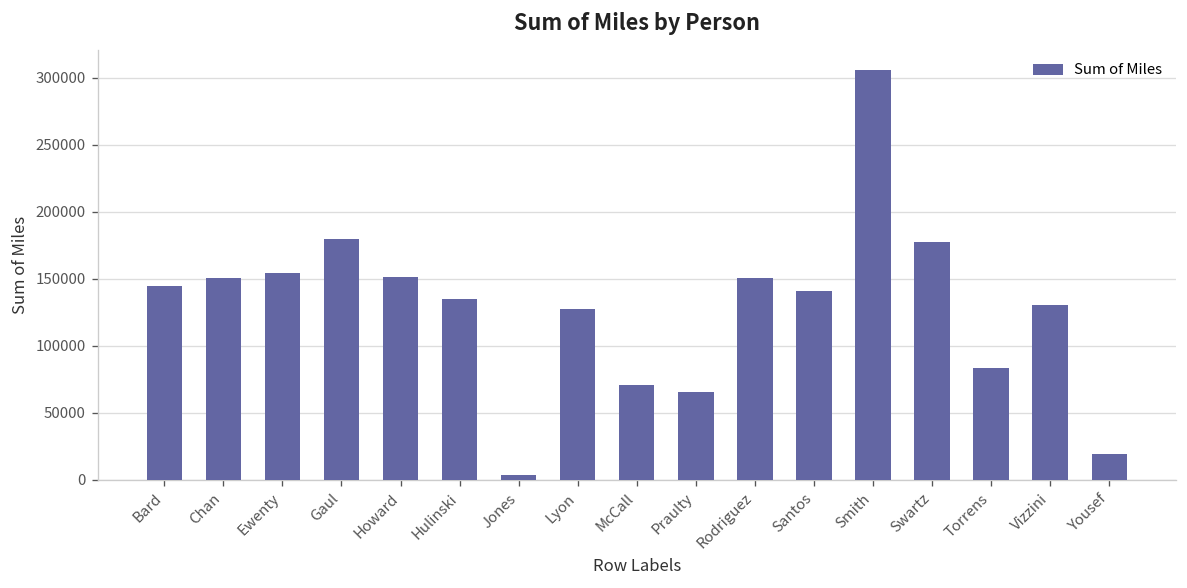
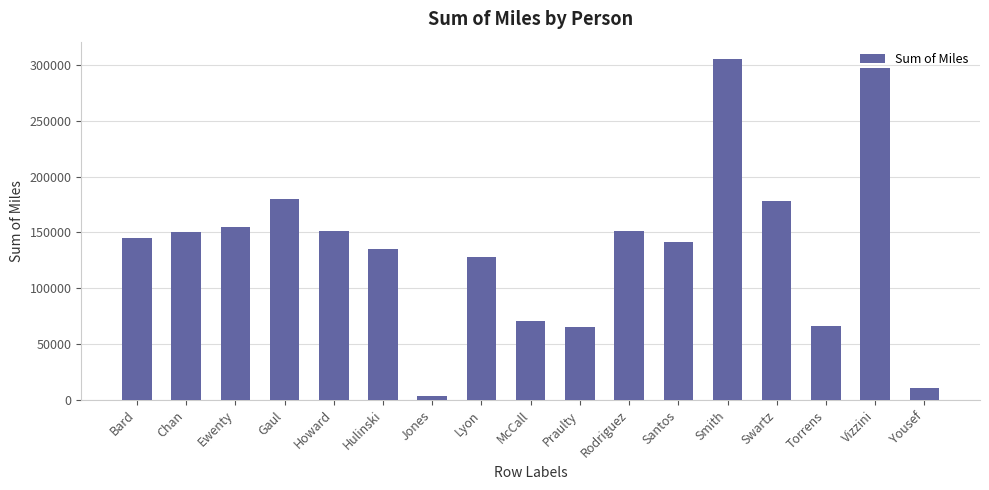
  {
    "Bard": 145000,
    "Chan": 151000,
    "Ewenty": 154000,
    "Gaul": 180000,
    "Howard": 152000,
    "Hulinski": 135000,
    "Jones": 4000,
    "Lyon": 128000,
    "McCall": 71000,
    "Praulty": 65000,
    "Rodriguez": 151000,
    "Santos": 141000,
    "Smith": 305000,
    "Swartz": 178000,
-   "Torrens": 83000,
-   "Vizzini": 131000,
-   "Yousef": 19000
+   "Torrens": 66000,
+   "Vizzini": 297000,
+   "Yousef": 10000
  }
